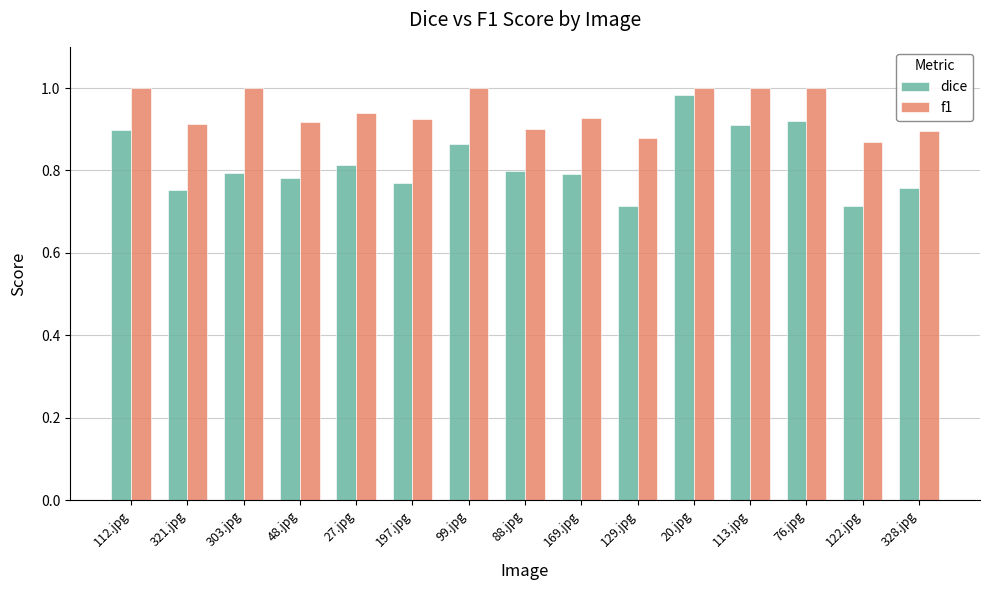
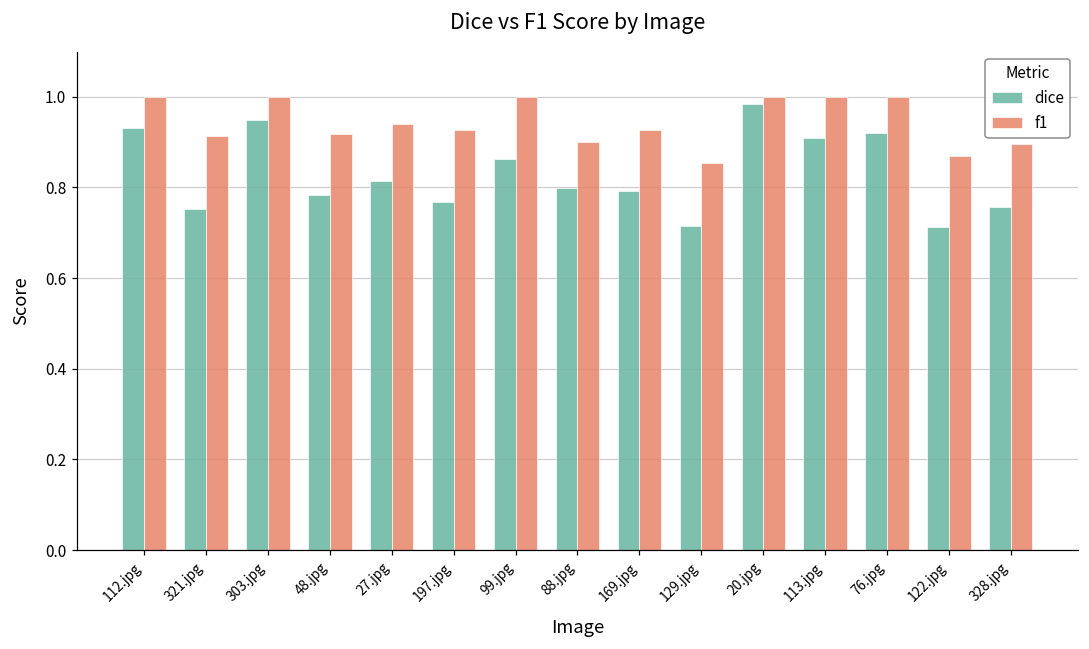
  {
    "dice": {
-     "112.jpg": 0.90,
+     "112.jpg": 0.93,
      "321.jpg": 0.75,
-     "303.jpg": 0.79,
+     "303.jpg": 0.95,
      "48.jpg": 0.78,
      "27.jpg": 0.81,
      "197.jpg": 0.77,
      "99.jpg": 0.86,
      "88.jpg": 0.80,
      "169.jpg": 0.79,
      "129.jpg": 0.71,
      "20.jpg": 0.98,
      "113.jpg": 0.91,
      "76.jpg": 0.92,
      "122.jpg": 0.71,
      "328.jpg": 0.76
    },
    "f1": {
      "112.jpg": 1.00,
      "321.jpg": 0.91,
      "303.jpg": 1.00,
      "48.jpg": 0.92,
      "27.jpg": 0.94,
      "197.jpg": 0.93,
      "99.jpg": 1.00,
      "88.jpg": 0.90,
      "169.jpg": 0.93,
-     "129.jpg": 0.88,
+     "129.jpg": 0.85,
      "20.jpg": 1.00,
      "113.jpg": 1.00,
      "76.jpg": 1.00,
      "122.jpg": 0.87,
      "328.jpg": 0.90
    }
  }
